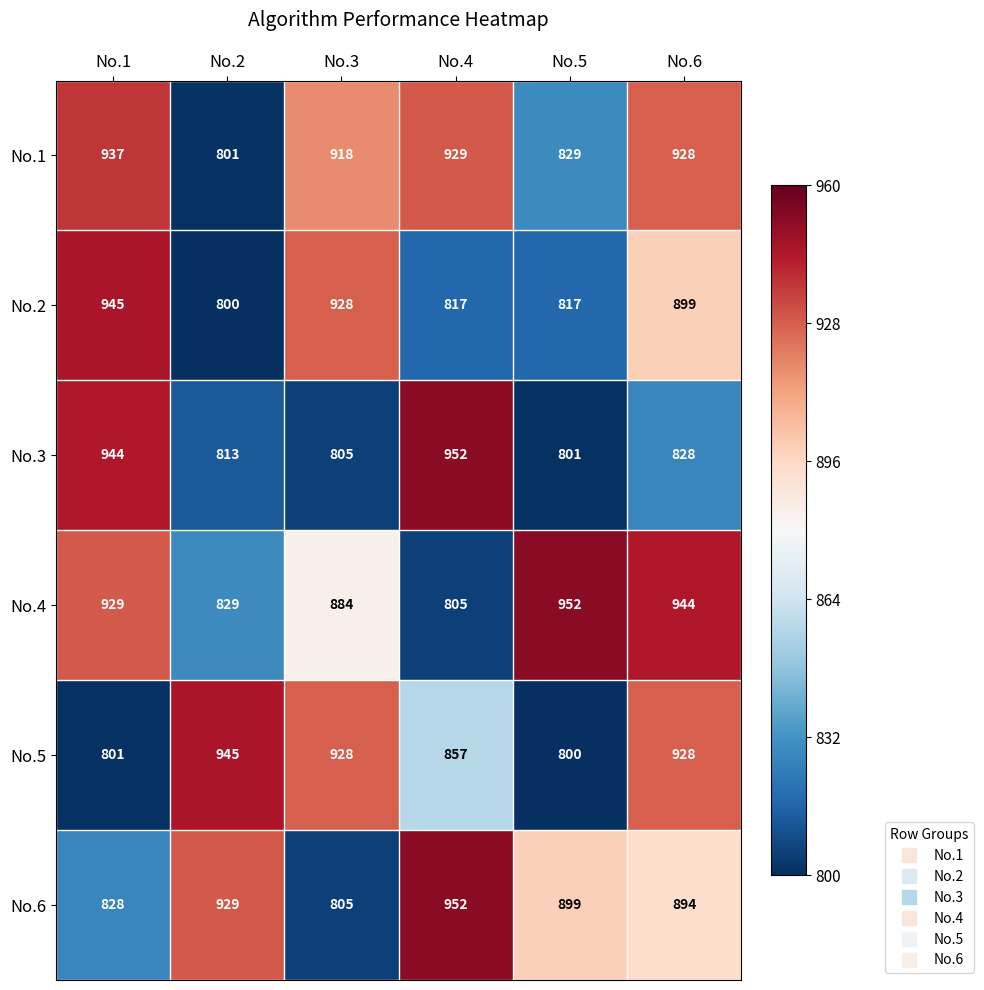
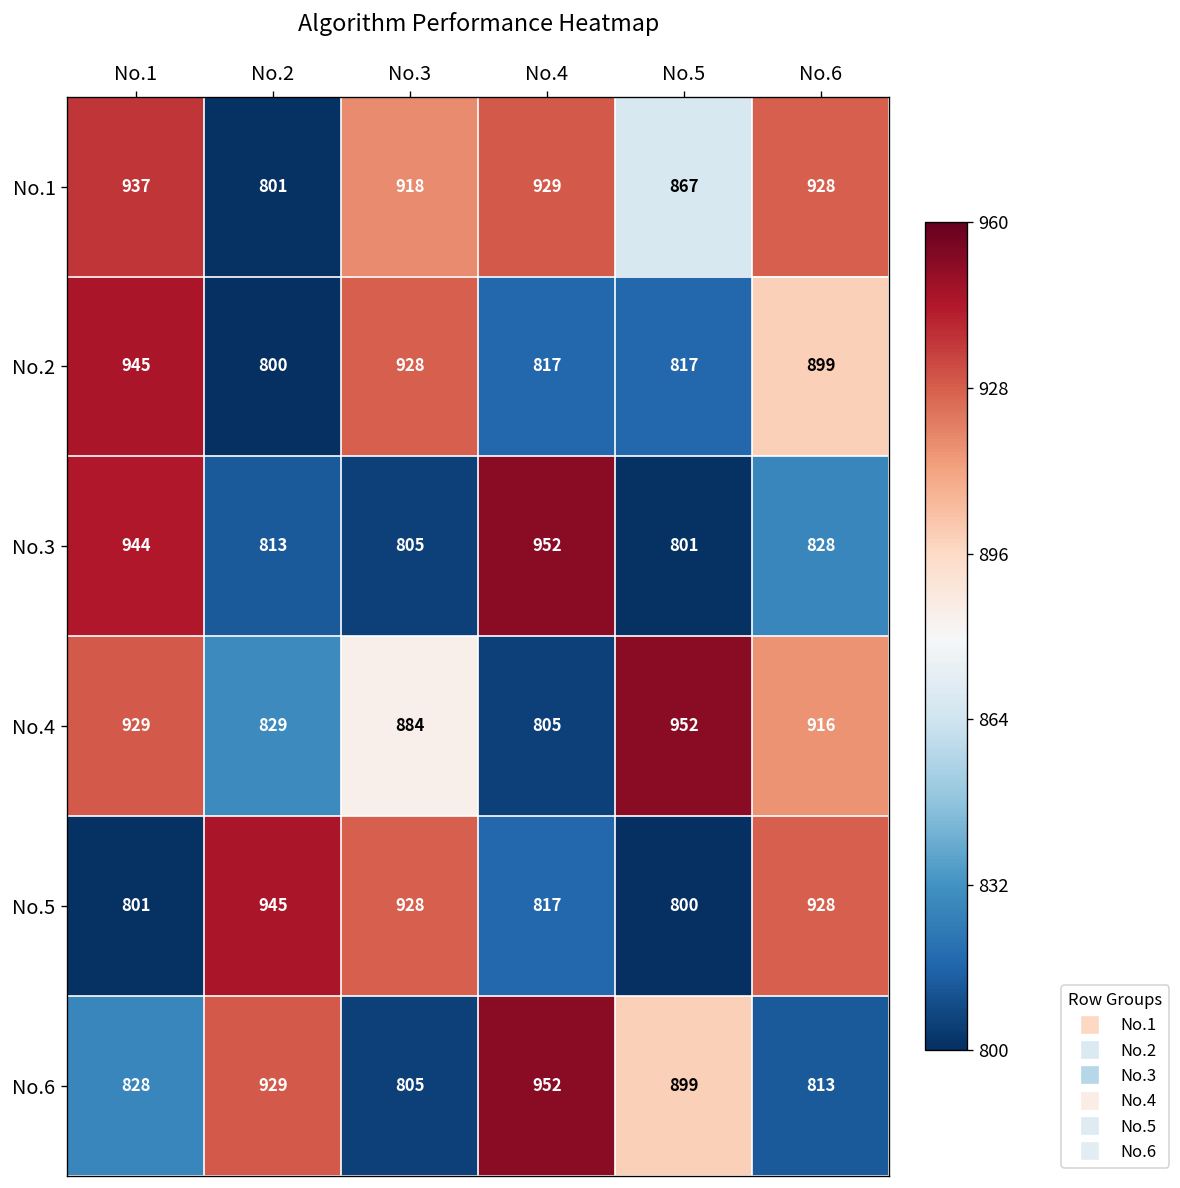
  {
    "No.1": {
      "No.1": 937,
      "No.2": 801,
      "No.3": 918,
      "No.4": 929,
-     "No.5": 829,
+     "No.5": 867,
      "No.6": 928
    },
    "No.2": {
      "No.1": 945,
      "No.2": 800,
      "No.3": 928,
      "No.4": 817,
      "No.5": 817,
      "No.6": 899
    },
    "No.3": {
      "No.1": 944,
      "No.2": 813,
      "No.3": 805,
      "No.4": 952,
      "No.5": 801,
      "No.6": 828
    },
    "No.4": {
      "No.1": 929,
      "No.2": 829,
      "No.3": 884,
      "No.4": 805,
      "No.5": 952,
-     "No.6": 944
+     "No.6": 916
    },
    "No.5": {
      "No.1": 801,
      "No.2": 945,
      "No.3": 928,
-     "No.4": 857,
+     "No.4": 817,
      "No.5": 800,
      "No.6": 928
    },
    "No.6": {
      "No.1": 828,
      "No.2": 929,
      "No.3": 805,
      "No.4": 952,
      "No.5": 899,
-     "No.6": 894
+     "No.6": 813
    }
  }
